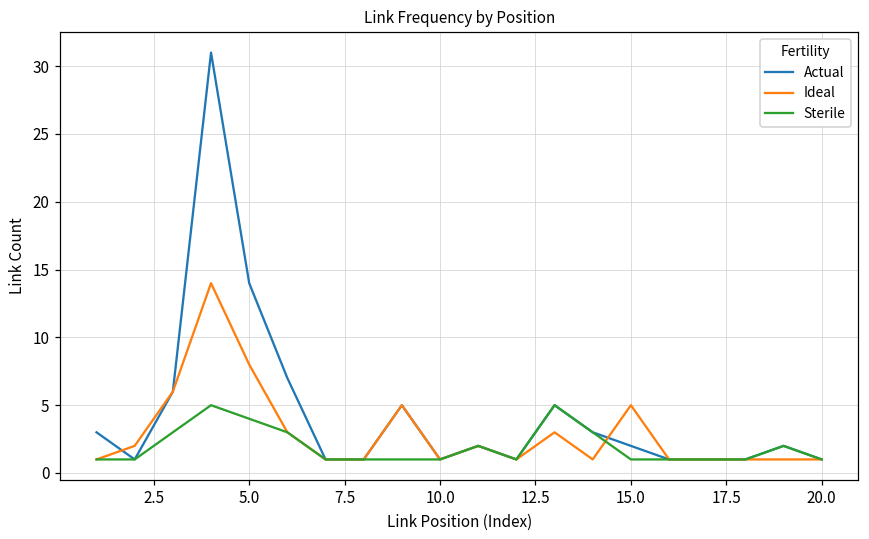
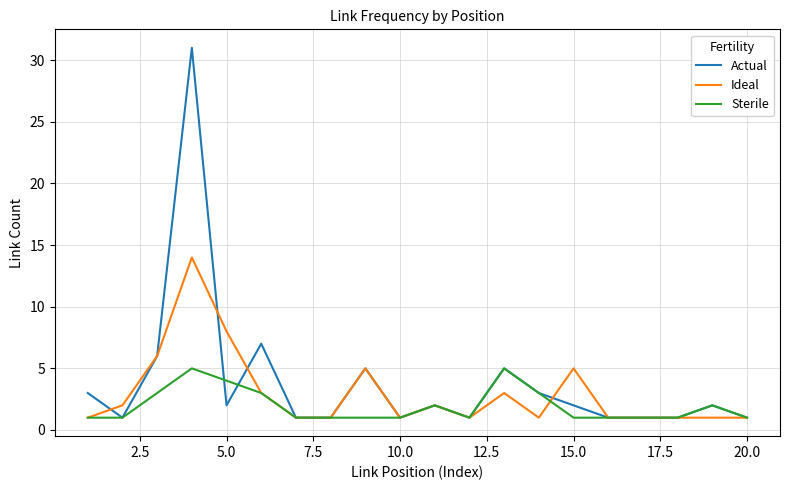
  {
    "Actual": {
-     "5.0": 14,
+     "5.0": 2,
      "15.0": 2
    },
    "Ideal": {
      "5.0": 8,
      "15.0": 5
    },
    "Sterile": {
      "5.0": 4,
      "15.0": 1
    }
  }
